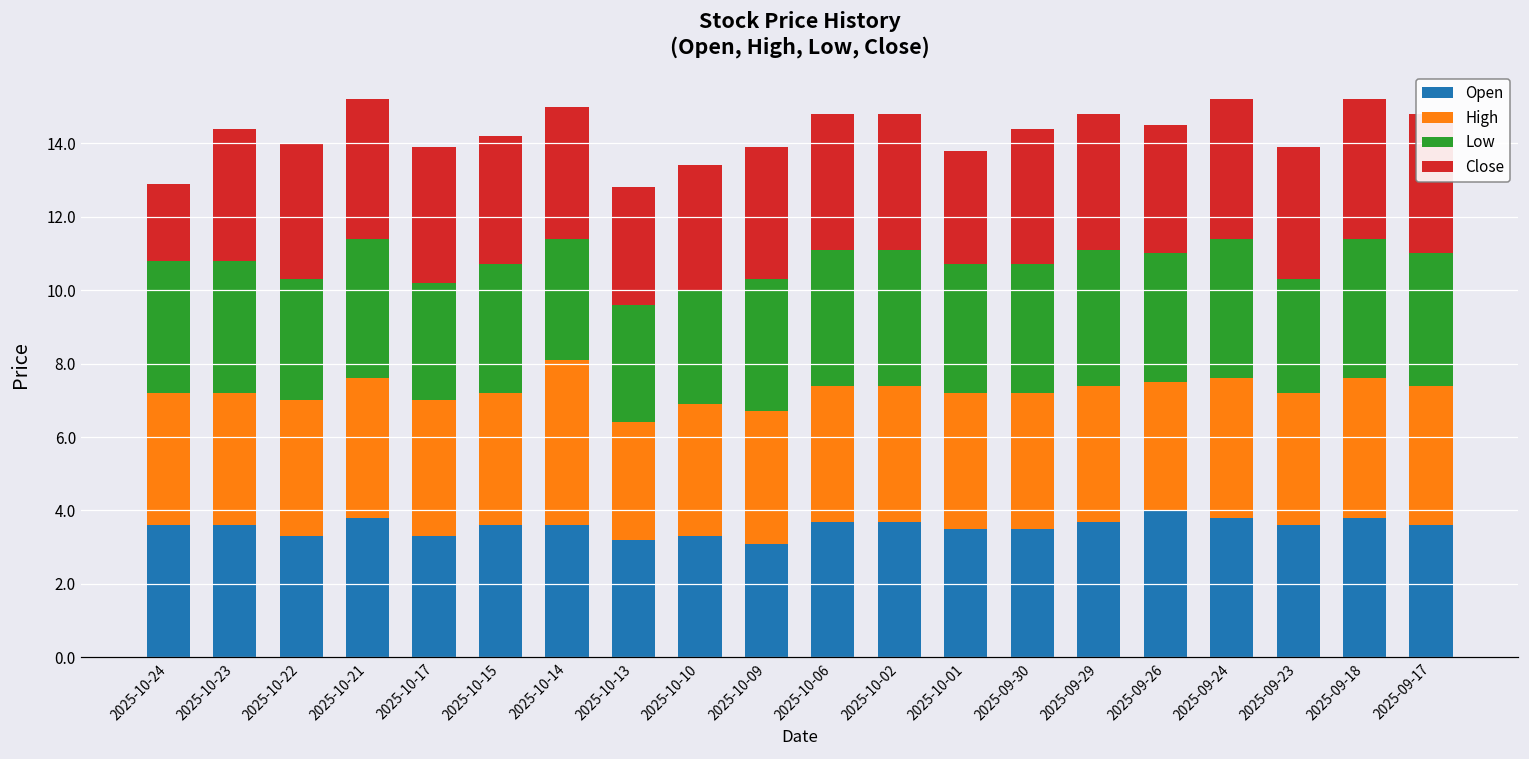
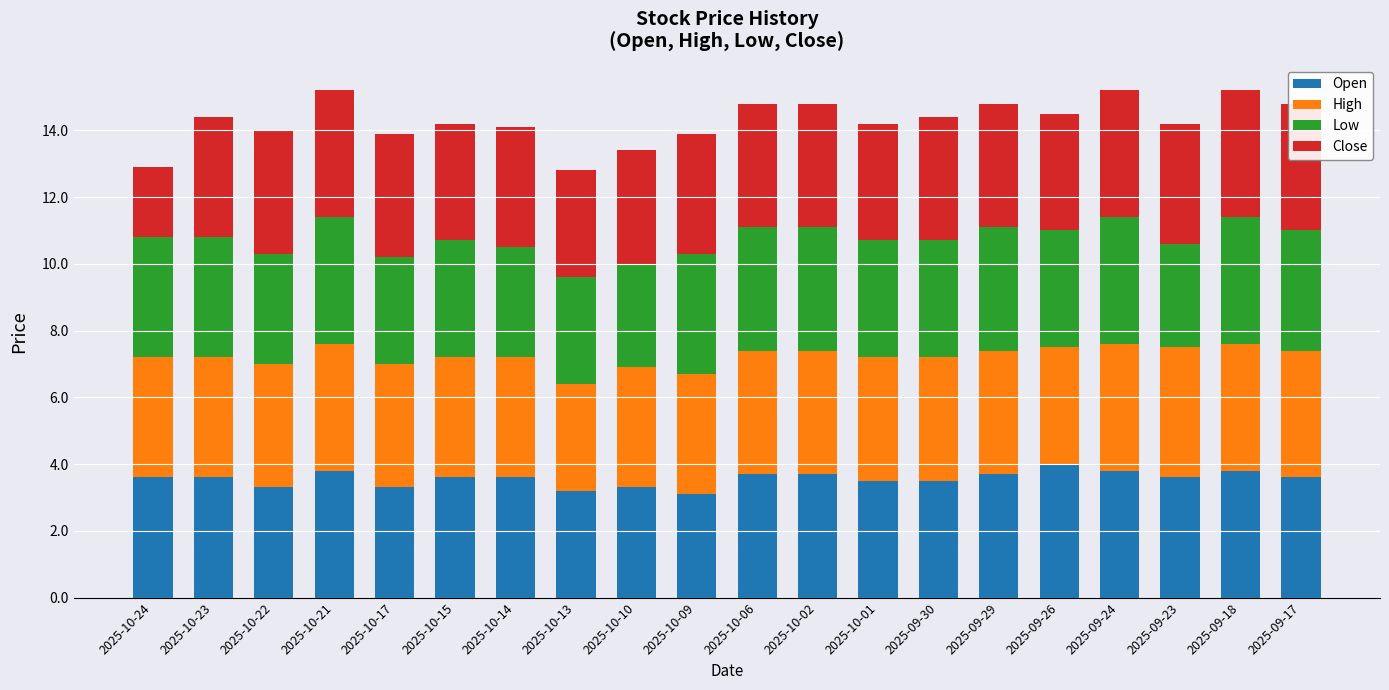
  {
    "Open": {
      "2025-10-24": 3.6,
      "2025-10-23": 3.6,
      "2025-10-22": 3.3,
      "2025-10-21": 3.8,
      "2025-10-17": 3.3,
      "2025-10-15": 3.6,
      "2025-10-14": 3.6,
      "2025-10-13": 3.2,
      "2025-10-10": 3.3,
      "2025-10-09": 3.1,
      "2025-10-06": 3.7,
      "2025-10-02": 3.7,
      "2025-10-01": 3.5,
      "2025-09-30": 3.5,
      "2025-09-29": 3.7,
      "2025-09-26": 4.0,
      "2025-09-24": 3.8,
      "2025-09-23": 3.6,
      "2025-09-18": 3.8,
      "2025-09-17": 3.6
    },
    "High": {
      "2025-10-24": 3.6,
      "2025-10-23": 3.6,
      "2025-10-22": 3.7,
      "2025-10-21": 3.8,
      "2025-10-17": 3.7,
      "2025-10-15": 3.6,
-     "2025-10-14": 4.5,
+     "2025-10-14": 3.6,
      "2025-10-13": 3.2,
      "2025-10-10": 3.6,
      "2025-10-09": 3.6,
      "2025-10-06": 3.7,
      "2025-10-02": 3.7,
      "2025-10-01": 3.7,
      "2025-09-30": 3.7,
      "2025-09-29": 3.7,
      "2025-09-26": 3.5,
      "2025-09-24": 3.8,
-     "2025-09-23": 3.6,
+     "2025-09-23": 3.9,
      "2025-09-18": 3.8,
      "2025-09-17": 3.8
    },
    "Low": {
      "2025-10-24": 3.6,
      "2025-10-23": 3.6,
      "2025-10-22": 3.3,
      "2025-10-21": 3.8,
      "2025-10-17": 3.2,
      "2025-10-15": 3.5,
      "2025-10-14": 3.3,
      "2025-10-13": 3.2,
      "2025-10-10": 3.1,
      "2025-10-09": 3.6,
      "2025-10-06": 3.7,
      "2025-10-02": 3.7,
      "2025-10-01": 3.5,
      "2025-09-30": 3.5,
      "2025-09-29": 3.7,
      "2025-09-26": 3.5,
      "2025-09-24": 3.8,
      "2025-09-23": 3.1,
      "2025-09-18": 3.8,
      "2025-09-17": 3.6
    },
    "Close": {
      "2025-10-24": 2.1,
      "2025-10-23": 3.6,
      "2025-10-22": 3.7,
      "2025-10-21": 3.8,
      "2025-10-17": 3.7,
      "2025-10-15": 3.5,
      "2025-10-14": 3.6,
      "2025-10-13": 3.2,
      "2025-10-10": 3.4,
      "2025-10-09": 3.6,
      "2025-10-06": 3.7,
      "2025-10-02": 3.7,
-     "2025-10-01": 3.1,
+     "2025-10-01": 3.5,
      "2025-09-30": 3.7,
      "2025-09-29": 3.7,
      "2025-09-26": 3.5,
      "2025-09-24": 3.8,
      "2025-09-23": 3.6,
      "2025-09-18": 3.8
    }
  }
